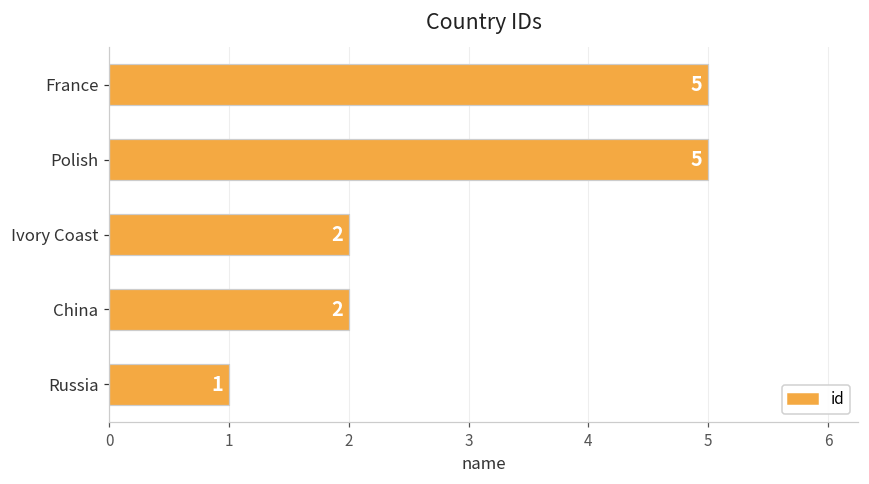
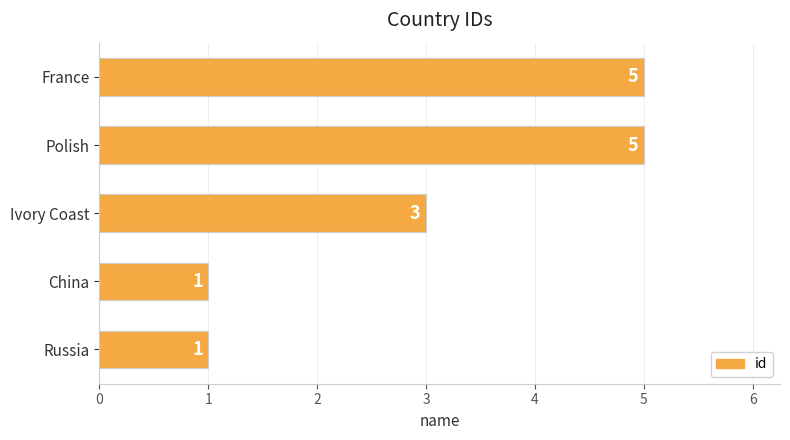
  {
    "France": 5,
    "Polish": 5,
-   "Ivory Coast": 2,
-   "China": 2,
+   "Ivory Coast": 3,
+   "China": 1,
    "Russia": 1
  }
